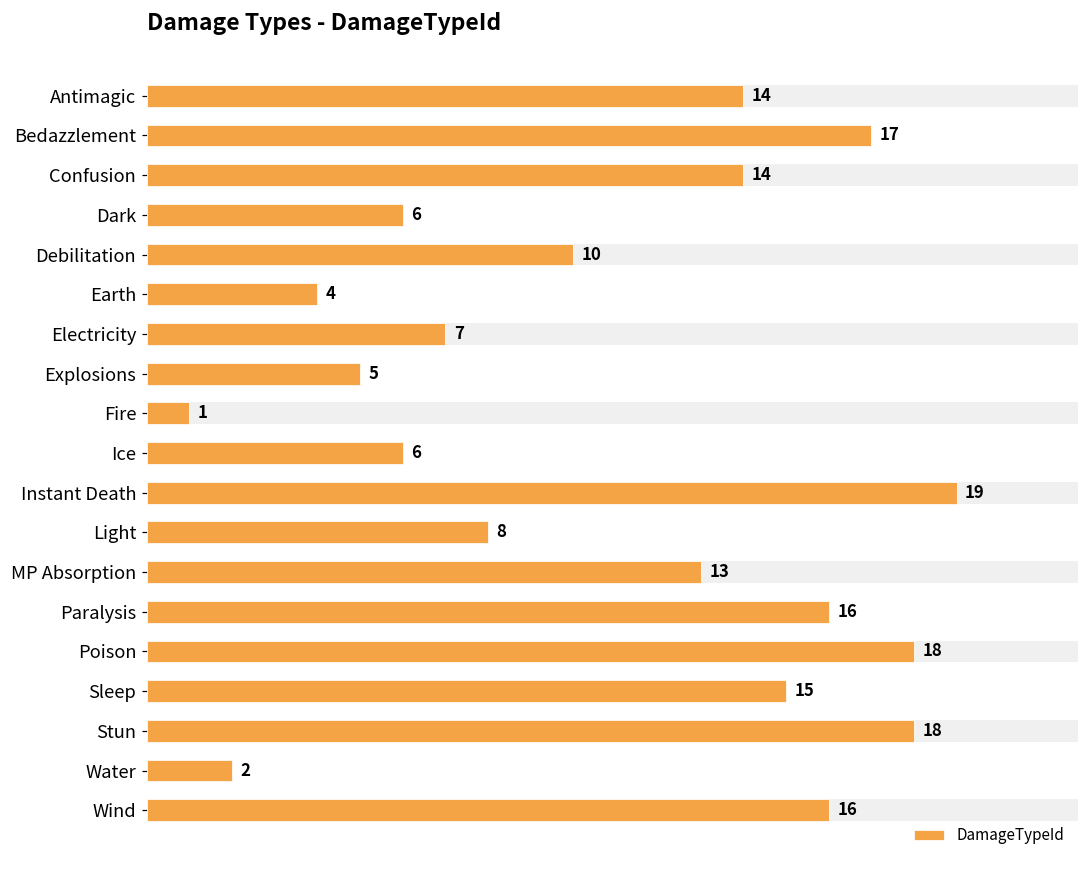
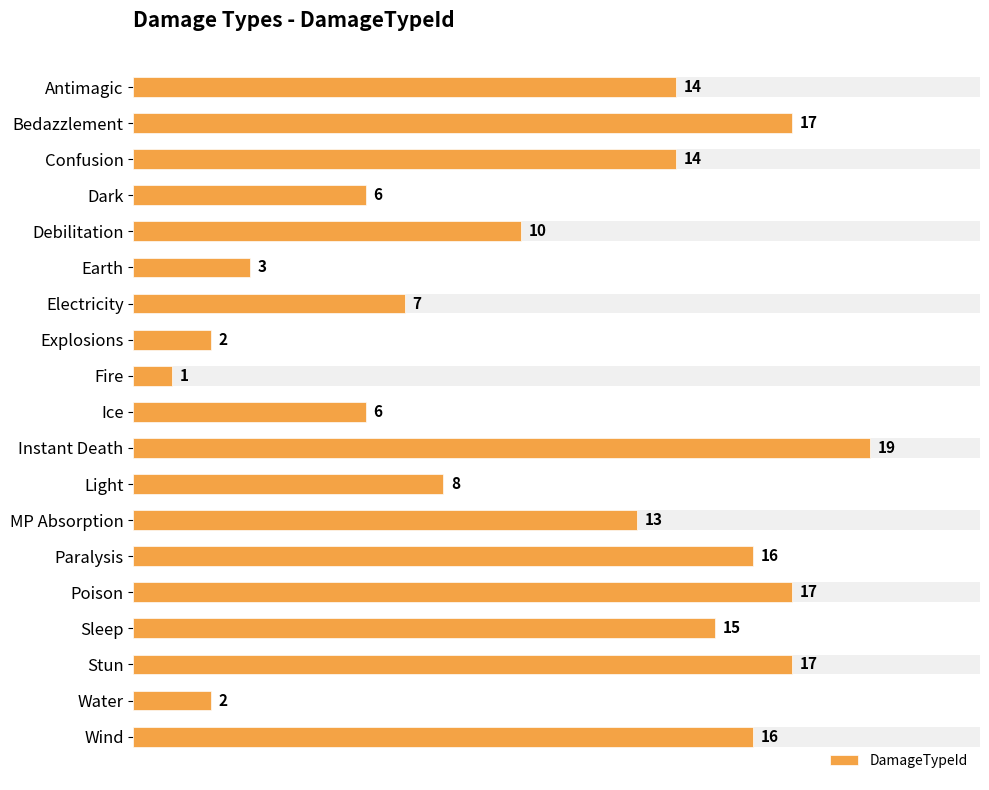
  {
    "Antimagic": 14,
    "Bedazzlement": 17,
    "Confusion": 14,
    "Dark": 6,
    "Debilitation": 10,
-   "Earth": 4,
+   "Earth": 3,
    "Electricity": 7,
-   "Explosions": 5,
+   "Explosions": 2,
    "Fire": 1,
    "Ice": 6,
    "Instant Death": 19,
    "Light": 8,
    "MP Absorption": 13,
    "Paralysis": 16,
-   "Poison": 18,
+   "Poison": 17,
    "Sleep": 15,
-   "Stun": 18,
+   "Stun": 17,
    "Water": 2,
    "Wind": 16
  }
